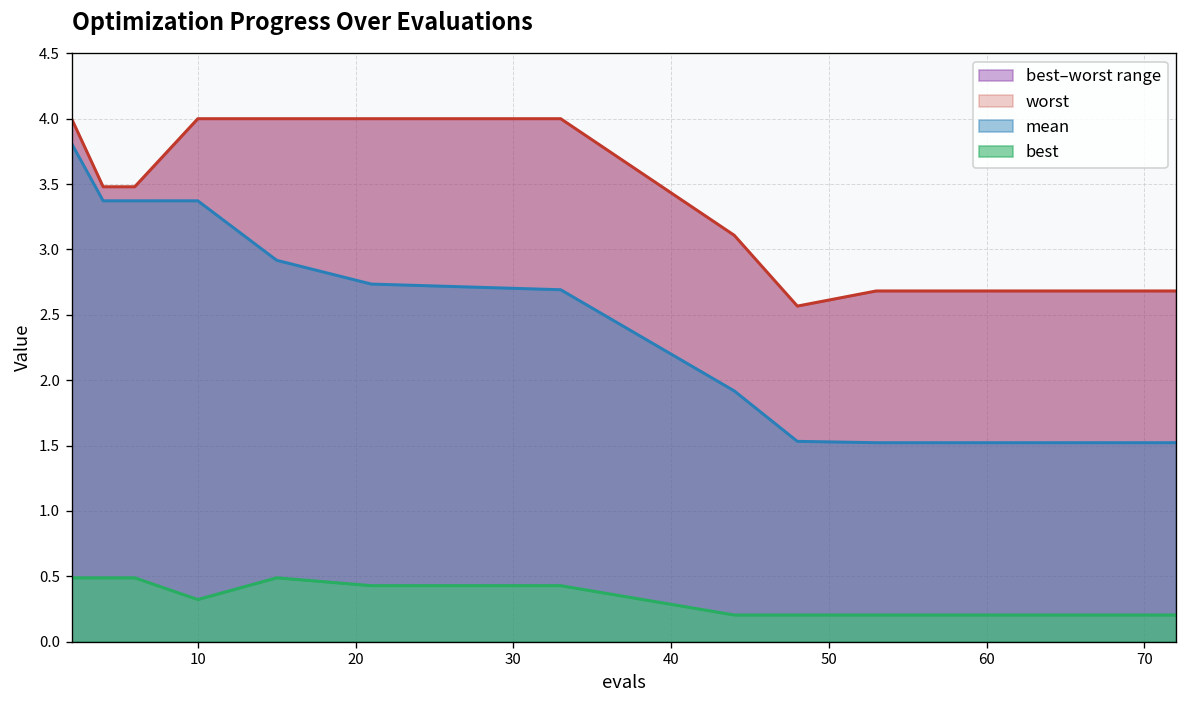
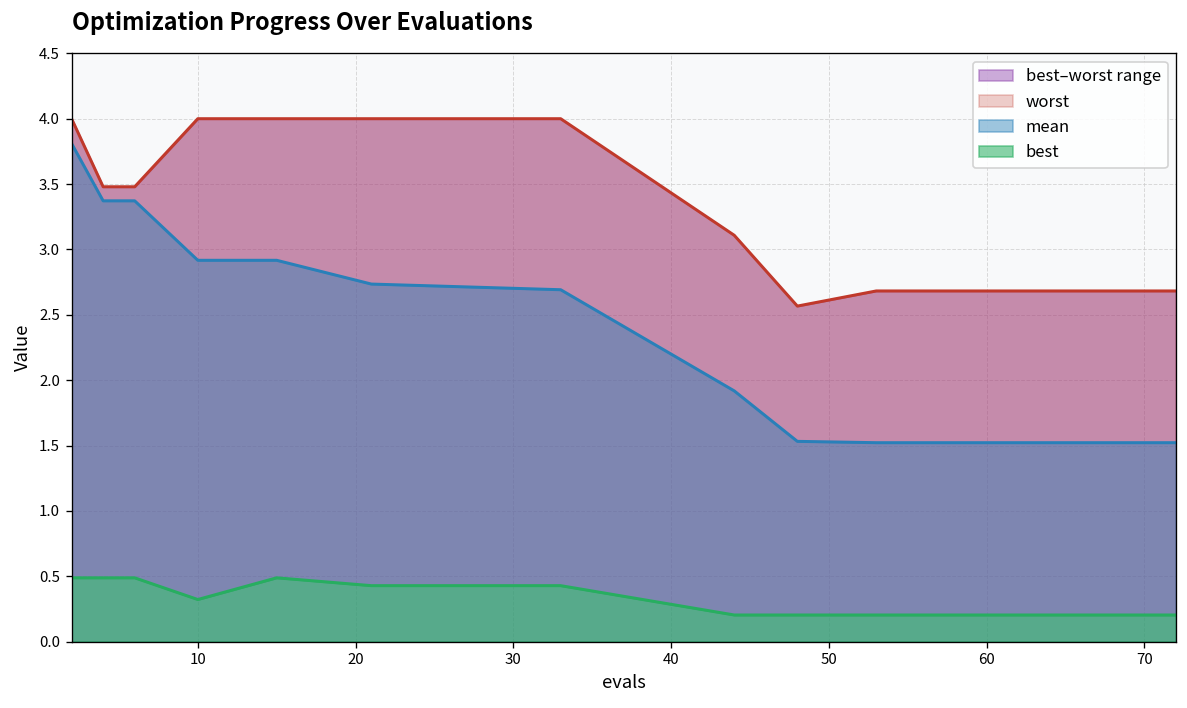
  {
    "worst": {
      "10": 4.00
    },
    "mean": {
-     "10": 3.37
+     "10": 2.92
    },
    "best": {
      "10": 0.32
    }
  }
